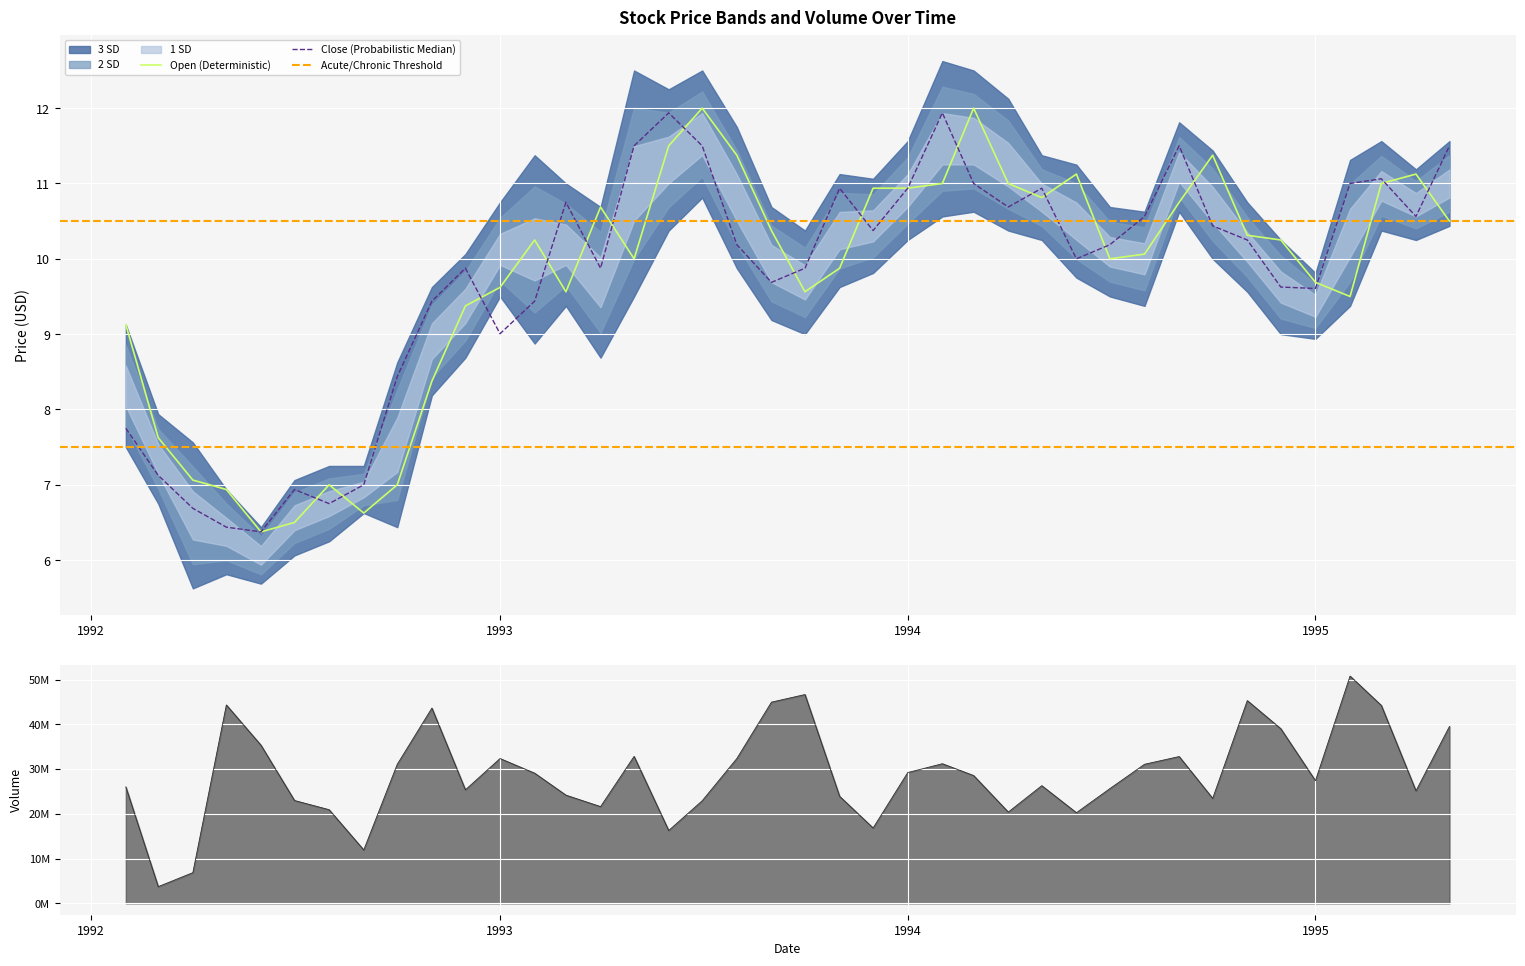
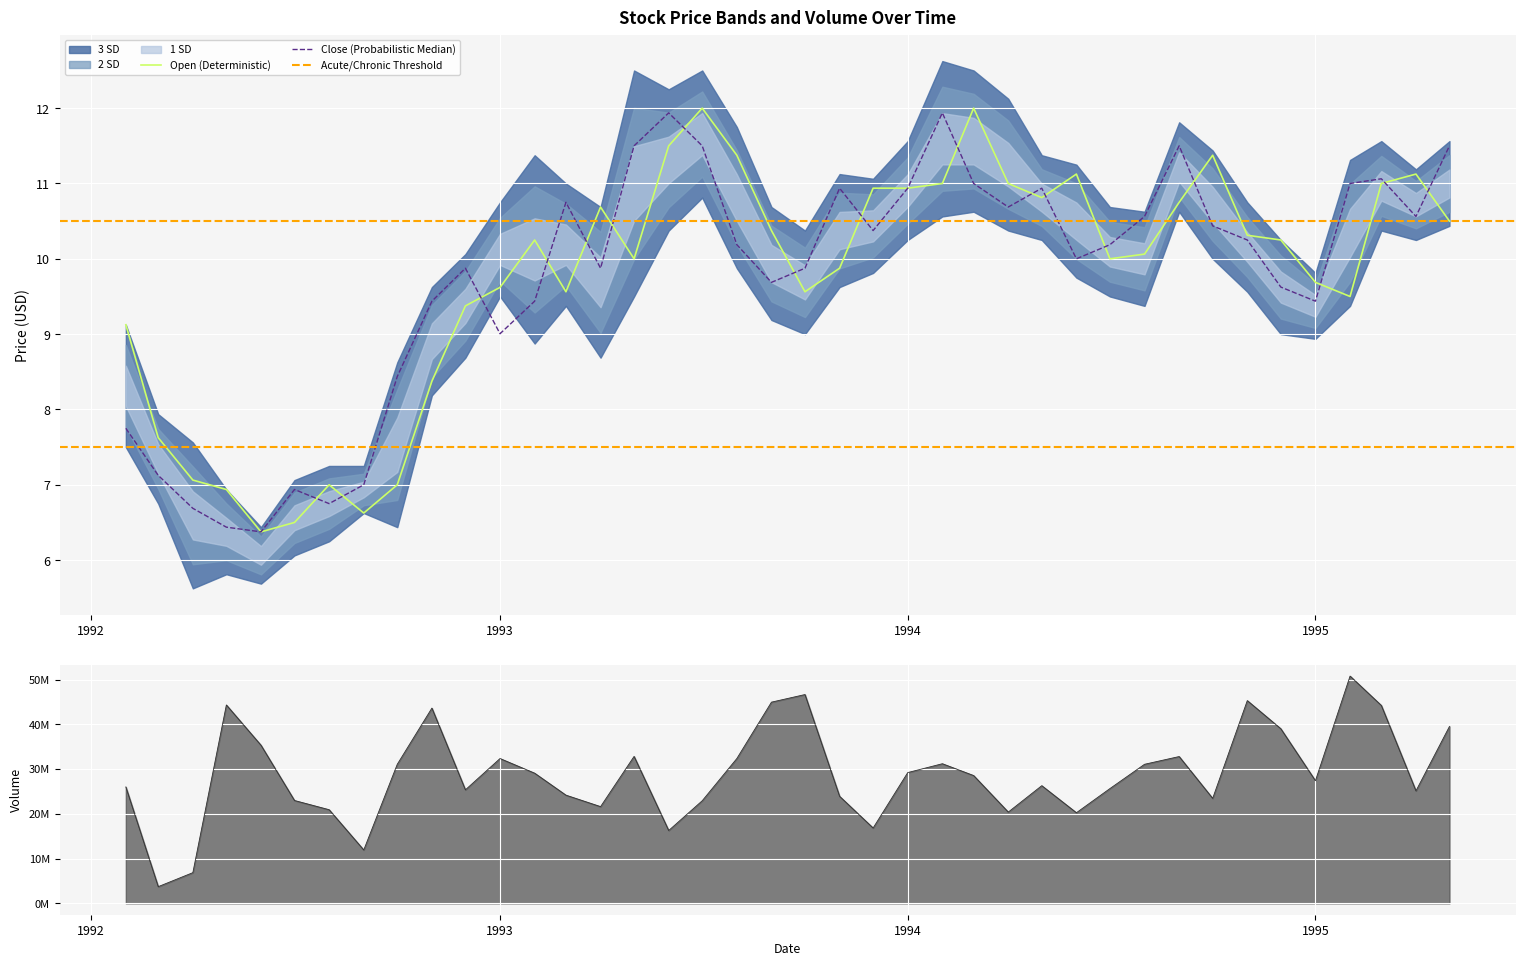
  {
    "Stock Price Bands and Volume Over Time": {
      "Open (Deterministic)": {
        "1993": 9.6
      },
      "Close (Probabilistic Median)": {
        "1993": 9.0,
-       "1995": 9.6
+       "1995": 9.4
      }
    }
  }
